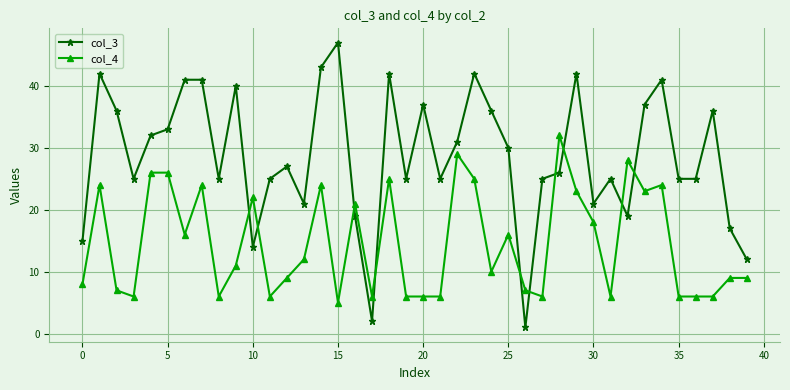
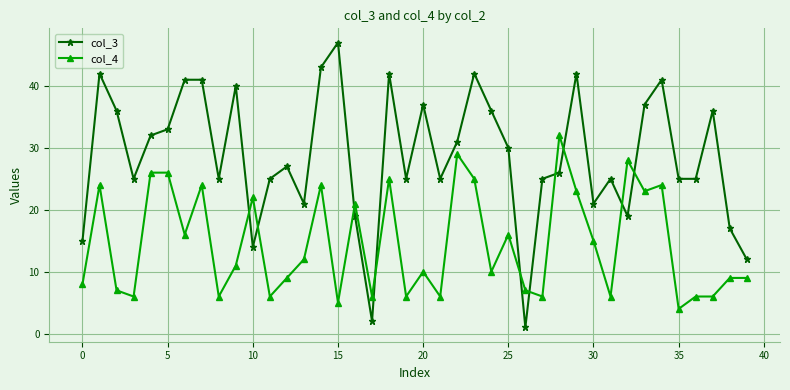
  {
    "col_3": {
      "0": 15,
      "5": 33,
      "10": 14,
      "15": 47,
      "20": 37,
      "25": 30,
      "30": 21,
      "35": 25
    },
    "col_4": {
      "0": 8,
      "5": 26,
      "10": 22,
      "15": 5,
-     "20": 6,
+     "20": 10,
      "25": 16,
-     "30": 18,
-     "35": 6
+     "30": 15,
+     "35": 4
    }
  }
